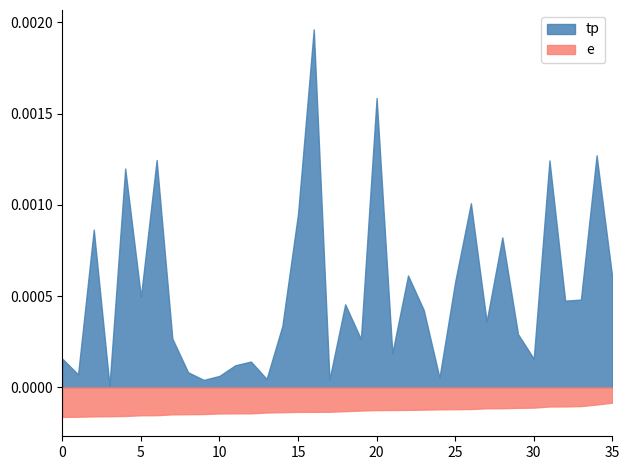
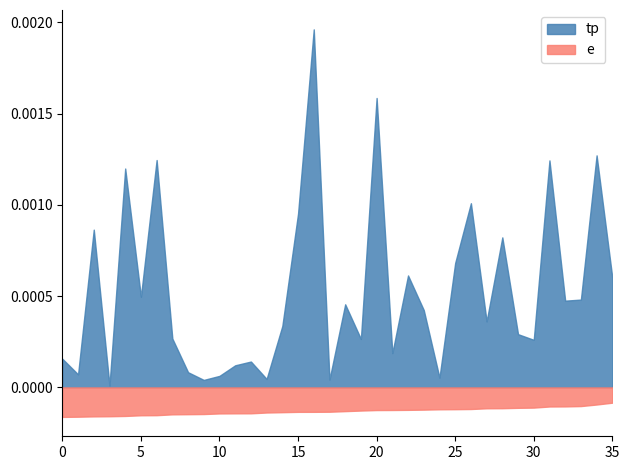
  {
    "tp": {
      "0": 0.00016,
      "5": 0.00050,
      "10": 0.00006,
      "15": 0.00095,
      "20": 0.00159,
-     "25": 0.00058,
-     "30": 0.00016,
+     "25": 0.00068,
+     "30": 0.00026,
      "35": 0.00060
    }
  }
